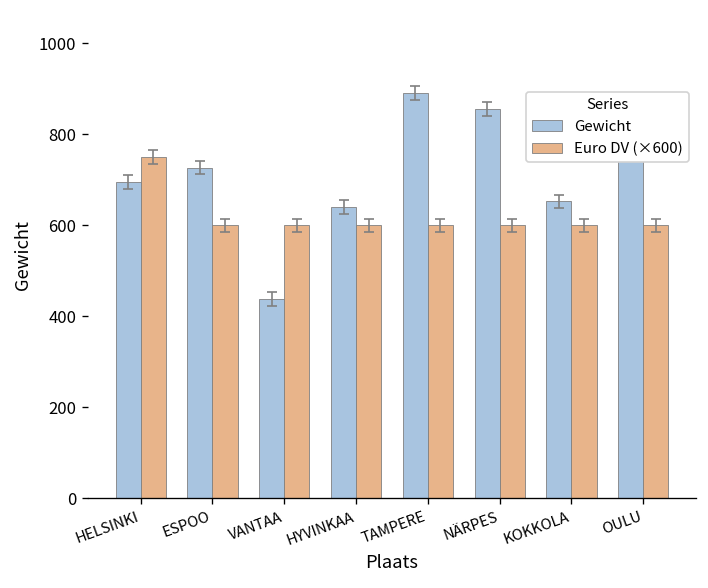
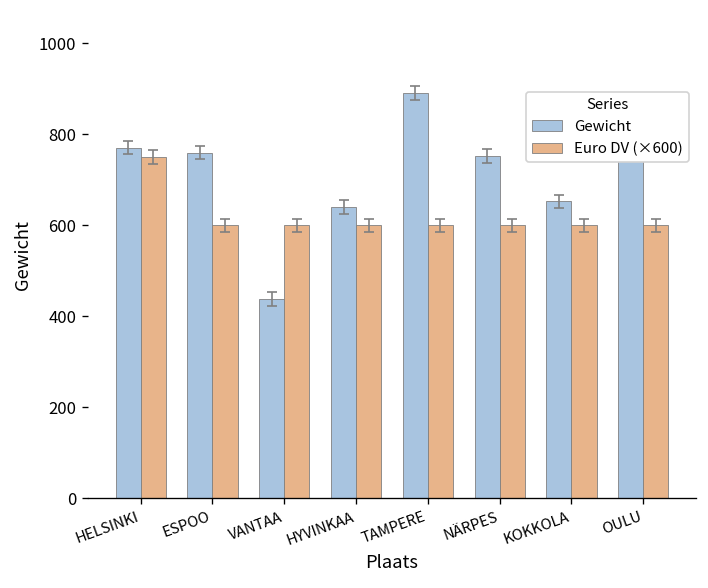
  {
    "Gewicht": {
-     "HELSINKI": 700,
-     "ESPOO": 730,
+     "HELSINKI": 770,
+     "ESPOO": 760,
      "VANTAA": 440,
      "HYVINKAA": 640,
      "TAMPERE": 890,
-     "NÄRPES": 860,
+     "NÄRPES": 750,
      "KOKKOLA": 650
    },
    "Euro DV (×600)": {
      "HELSINKI": 750,
      "ESPOO": 600,
      "VANTAA": 600,
      "HYVINKAA": 600,
      "TAMPERE": 600,
      "NÄRPES": 600,
      "KOKKOLA": 600,
      "OULU": 600
    }
  }
